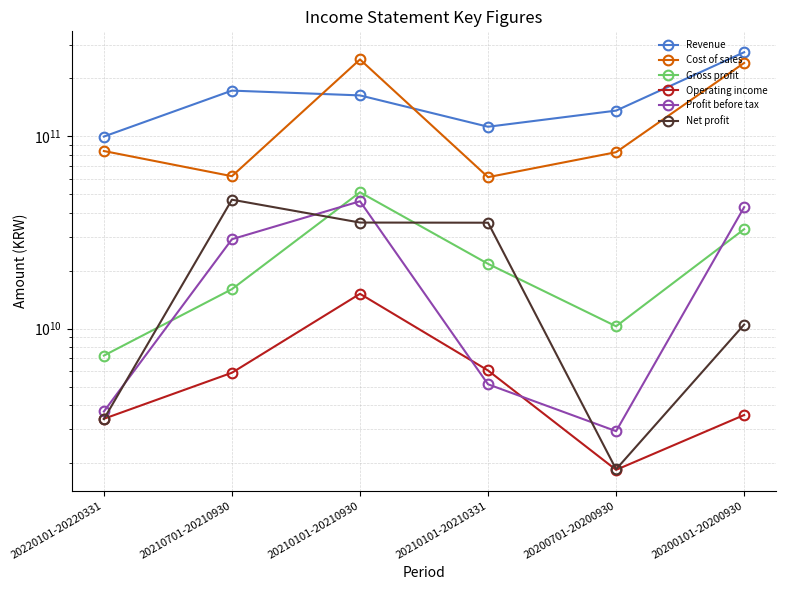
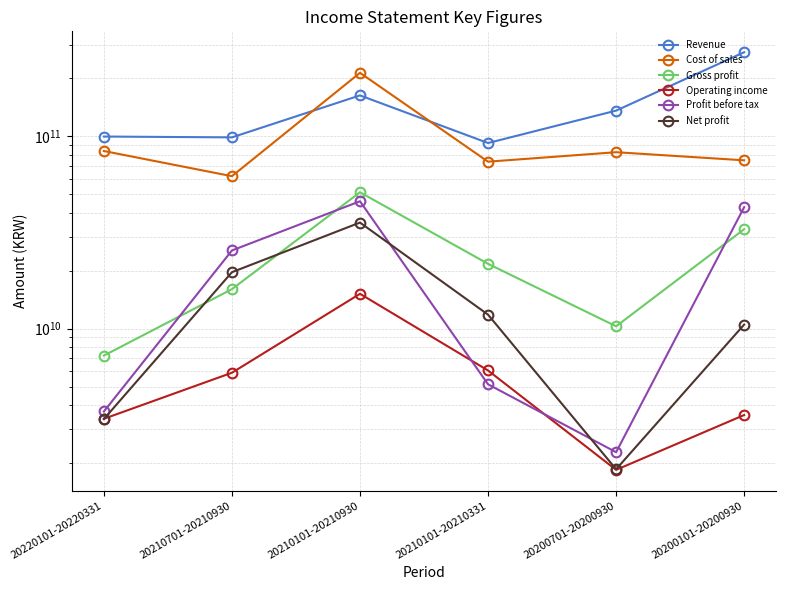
  {
    "Revenue": {
      "20220101-20220331": 100000000000,
-     "20210701-20210930": 170000000000,
+     "20210701-20210930": 100000000000,
      "20210101-20210930": 160000000000,
-     "20210101-20210331": 110000000000,
+     "20210101-20210331": 90000000000,
      "20200701-20200930": 140000000000,
      "20200101-20200930": 270000000000
    },
    "Cost of sales": {
      "20220101-20220331": 80000000000,
      "20210701-20210930": 62000000000,
-     "20210101-20210930": 250000000000,
-     "20210101-20210331": 61000000000,
+     "20210101-20210930": 210000000000,
+     "20210101-20210331": 74000000000,
      "20200701-20200930": 83000000000,
-     "20200101-20200930": 240000000000
+     "20200101-20200930": 75000000000
    },
    "Gross profit": {
      "20220101-20220331": 7200000000,
      "20210701-20210930": 16000000000,
      "20210101-20210930": 51000000000,
      "20210101-20210331": 22000000000,
      "20200701-20200930": 10000000000,
      "20200101-20200930": 33000000000
    },
    "Operating income": {
      "20210701-20210930": 5900000000,
      "20210101-20210930": 15000000000,
      "20210101-20210331": 6100000000,
      "20200101-20200930": 3600000000
    },
    "Profit before tax": {
      "20220101-20220331": 3700000000,
-     "20210701-20210930": 29000000000,
+     "20210701-20210930": 26000000000,
      "20210101-20210930": 46000000000,
      "20210101-20210331": 5100000000,
-     "20200701-20200930": 2900000000,
+     "20200701-20200930": 2300000000,
      "20200101-20200930": 43000000000
    },
    "Net profit": {
-     "20210701-20210930": 47000000000,
+     "20210701-20210930": 20000000000,
      "20210101-20210930": 36000000000,
-     "20210101-20210331": 36000000000,
+     "20210101-20210331": 12000000000,
      "20200101-20200930": 11000000000
    }
  }
